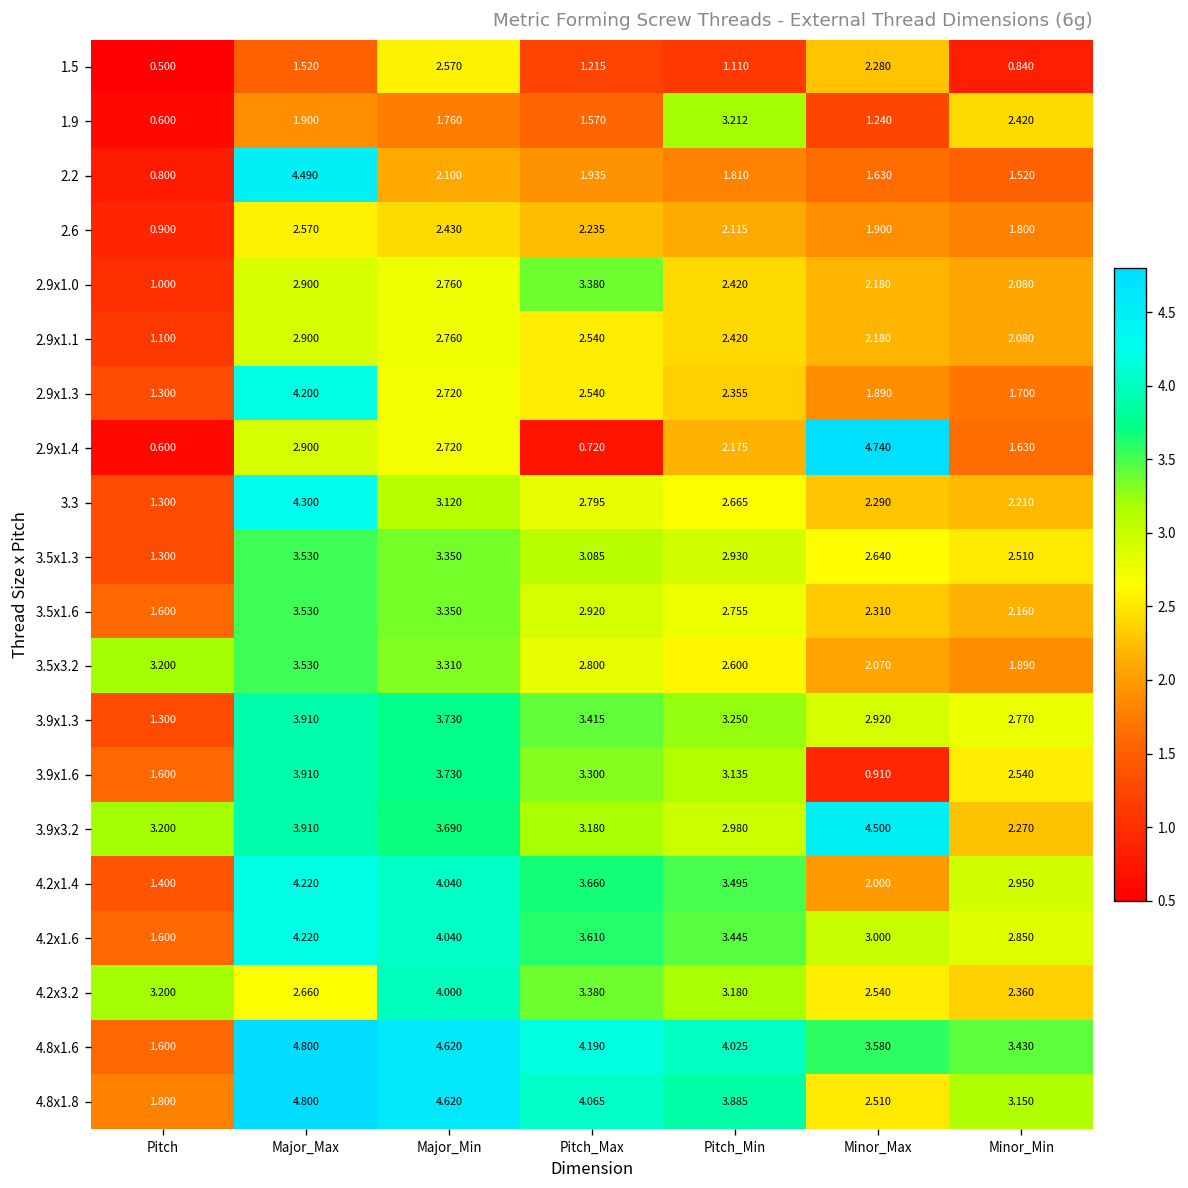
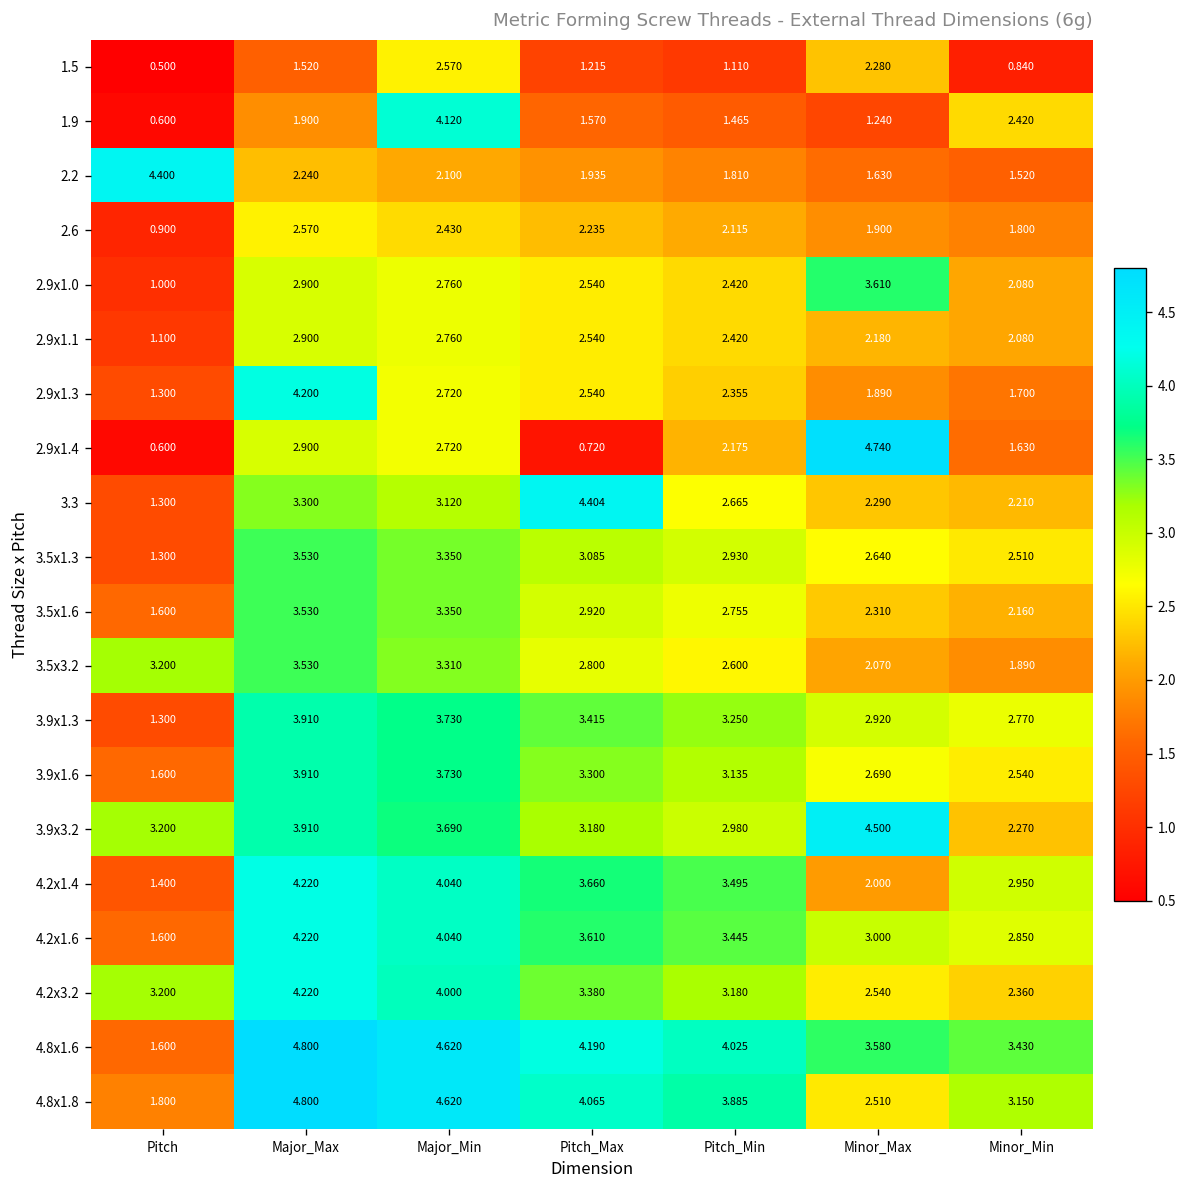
  {
    "1.5": {
      "Pitch": 0.500,
      "Major_Max": 1.520,
      "Major_Min": 2.570,
      "Pitch_Max": 1.215,
      "Pitch_Min": 1.110,
      "Minor_Max": 2.280,
      "Minor_Min": 0.840
    },
    "1.9": {
      "Pitch": 0.600,
      "Major_Max": 1.900,
-     "Major_Min": 1.760,
+     "Major_Min": 4.120,
      "Pitch_Max": 1.570,
-     "Pitch_Min": 3.212,
+     "Pitch_Min": 1.465,
      "Minor_Max": 1.240,
      "Minor_Min": 2.420
    },
    "2.2": {
-     "Pitch": 0.800,
-     "Major_Max": 4.490,
+     "Pitch": 4.400,
+     "Major_Max": 2.240,
      "Major_Min": 2.100,
      "Pitch_Max": 1.935,
      "Pitch_Min": 1.810,
      "Minor_Max": 1.630,
      "Minor_Min": 1.520
    },
    "2.6": {
      "Pitch": 0.900,
      "Major_Max": 2.570,
      "Major_Min": 2.430,
      "Pitch_Max": 2.235,
      "Pitch_Min": 2.115,
      "Minor_Max": 1.900,
      "Minor_Min": 1.800
    },
    "2.9x1.0": {
      "Pitch": 1.000,
      "Major_Max": 2.900,
      "Major_Min": 2.760,
-     "Pitch_Max": 3.380,
+     "Pitch_Max": 2.540,
      "Pitch_Min": 2.420,
-     "Minor_Max": 2.180,
+     "Minor_Max": 3.610,
      "Minor_Min": 2.080
    },
    "2.9x1.1": {
      "Pitch": 1.100,
      "Major_Max": 2.900,
      "Major_Min": 2.760,
      "Pitch_Max": 2.540,
      "Pitch_Min": 2.420,
      "Minor_Max": 2.180,
      "Minor_Min": 2.080
    },
    "2.9x1.3": {
      "Pitch": 1.300,
      "Major_Max": 4.200,
      "Major_Min": 2.720,
      "Pitch_Max": 2.540,
      "Pitch_Min": 2.355,
      "Minor_Max": 1.890,
      "Minor_Min": 1.700
    },
    "2.9x1.4": {
      "Pitch": 0.600,
      "Major_Max": 2.900,
      "Major_Min": 2.720,
      "Pitch_Max": 0.720,
      "Pitch_Min": 2.175,
      "Minor_Max": 4.740,
      "Minor_Min": 1.630
    },
    "3.3": {
      "Pitch": 1.300,
-     "Major_Max": 4.300,
+     "Major_Max": 3.300,
      "Major_Min": 3.120,
-     "Pitch_Max": 2.795,
+     "Pitch_Max": 4.404,
      "Pitch_Min": 2.665,
      "Minor_Max": 2.290,
      "Minor_Min": 2.210
    },
    "3.5x1.3": {
      "Pitch": 1.300,
      "Major_Max": 3.530,
      "Major_Min": 3.350,
      "Pitch_Max": 3.085,
      "Pitch_Min": 2.930,
      "Minor_Max": 2.640,
      "Minor_Min": 2.510
    },
    "3.5x1.6": {
      "Pitch": 1.600,
      "Major_Max": 3.530,
      "Major_Min": 3.350,
      "Pitch_Max": 2.920,
      "Pitch_Min": 2.755,
      "Minor_Max": 2.310,
      "Minor_Min": 2.160
    },
    "3.5x3.2": {
      "Pitch": 3.200,
      "Major_Max": 3.530,
      "Major_Min": 3.310,
      "Pitch_Max": 2.800,
      "Pitch_Min": 2.600,
      "Minor_Max": 2.070,
      "Minor_Min": 1.890
    },
    "3.9x1.3": {
      "Pitch": 1.300,
      "Major_Max": 3.910,
      "Major_Min": 3.730,
      "Pitch_Max": 3.415,
      "Pitch_Min": 3.250,
      "Minor_Max": 2.920,
      "Minor_Min": 2.770
    },
    "3.9x1.6": {
      "Pitch": 1.600,
      "Major_Max": 3.910,
      "Major_Min": 3.730,
      "Pitch_Max": 3.300,
      "Pitch_Min": 3.135,
-     "Minor_Max": 0.910,
+     "Minor_Max": 2.690,
      "Minor_Min": 2.540
    },
    "3.9x3.2": {
      "Pitch": 3.200,
      "Major_Max": 3.910,
      "Major_Min": 3.690,
      "Pitch_Max": 3.180,
      "Pitch_Min": 2.980,
      "Minor_Max": 4.500,
      "Minor_Min": 2.270
    },
    "4.2x1.4": {
      "Pitch": 1.400,
      "Major_Max": 4.220,
      "Major_Min": 4.040,
      "Pitch_Max": 3.660,
      "Pitch_Min": 3.495,
      "Minor_Max": 2.000,
      "Minor_Min": 2.950
    },
    "4.2x1.6": {
      "Pitch": 1.600,
      "Major_Max": 4.220,
      "Major_Min": 4.040,
      "Pitch_Max": 3.610,
      "Pitch_Min": 3.445,
      "Minor_Max": 3.000,
      "Minor_Min": 2.850
    },
    "4.2x3.2": {
      "Pitch": 3.200,
-     "Major_Max": 2.660,
+     "Major_Max": 4.220,
      "Major_Min": 4.000,
      "Pitch_Max": 3.380,
      "Pitch_Min": 3.180,
      "Minor_Max": 2.540,
      "Minor_Min": 2.360
    },
    "4.8x1.6": {
      "Pitch": 1.600,
      "Major_Max": 4.800,
      "Major_Min": 4.620,
      "Pitch_Max": 4.190,
      "Pitch_Min": 4.025,
      "Minor_Max": 3.580,
      "Minor_Min": 3.430
    },
    "4.8x1.8": {
      "Pitch": 1.800,
      "Major_Max": 4.800,
      "Major_Min": 4.620,
      "Pitch_Max": 4.065,
      "Pitch_Min": 3.885,
      "Minor_Max": 2.510,
      "Minor_Min": 3.150
    }
  }
